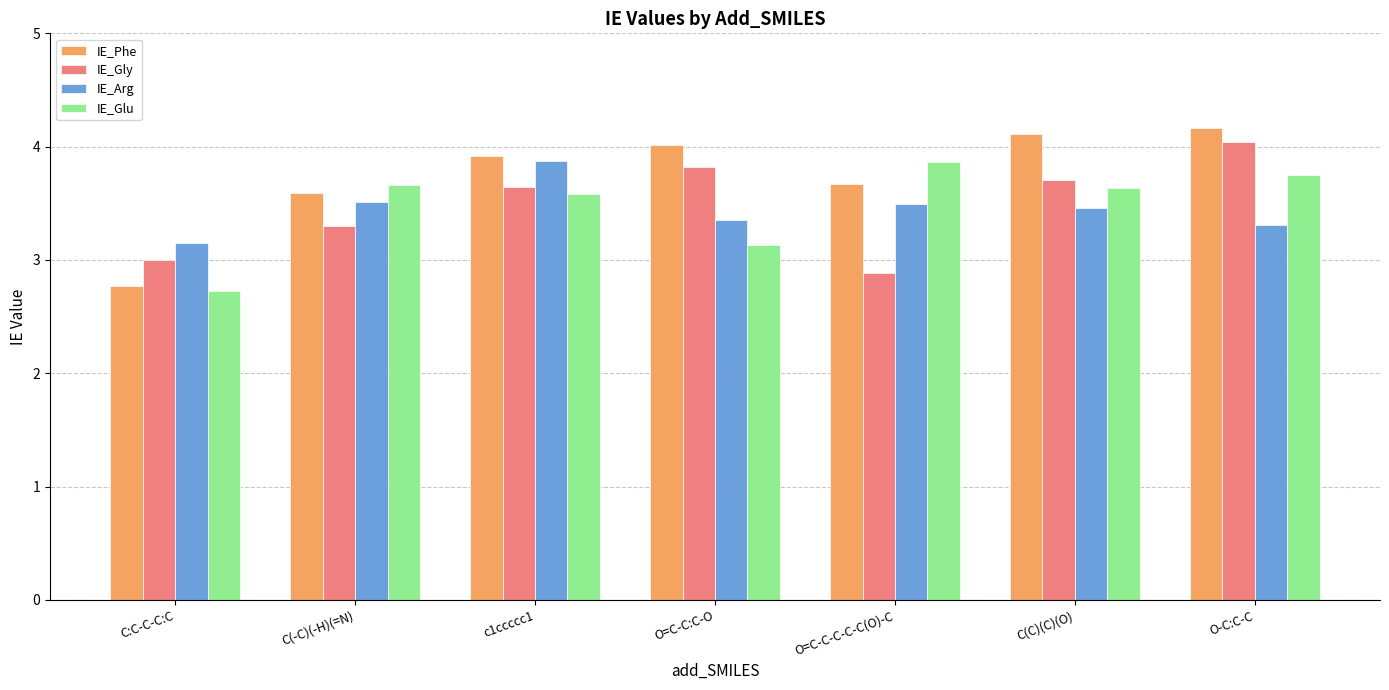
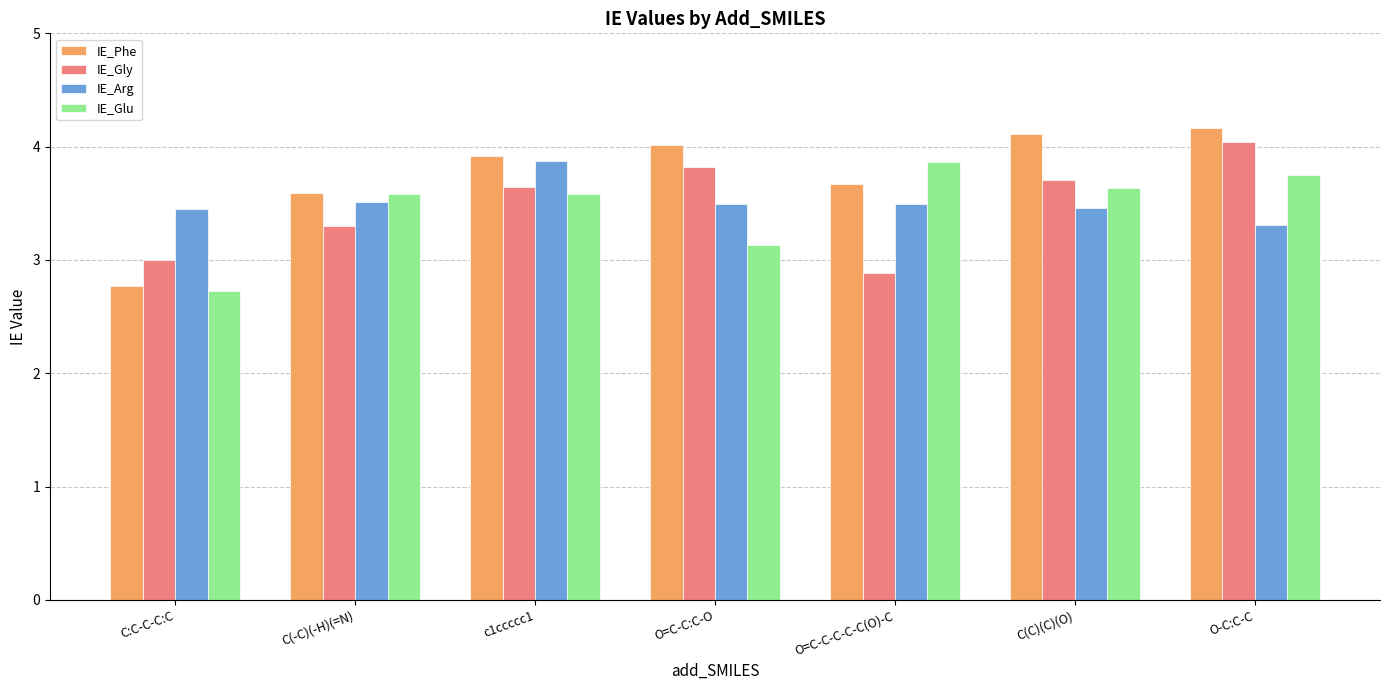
  {
    "IE_Arg": {
-     "C:C-C-C:C": 3.15,
+     "C:C-C-C:C": 3.45,
      "C(-C)(-H)(=N)": 3.51,
      "c1ccccc1": 3.88,
-     "O=C-C:C-O": 3.35,
+     "O=C-C:C-O": 3.49,
      "O=C-C-C-C-C(O)-C": 3.49,
      "C(C)(C)(O)": 3.46,
      "O-C:C-C": 3.31
    },
    "IE_Glu": {
      "C:C-C-C:C": 2.73,
-     "C(-C)(-H)(=N)": 3.66,
+     "C(-C)(-H)(=N)": 3.58,
      "c1ccccc1": 3.59,
      "O=C-C:C-O": 3.14,
      "O=C-C-C-C-C(O)-C": 3.86,
      "C(C)(C)(O)": 3.63,
      "O-C:C-C": 3.75
    }
  }
